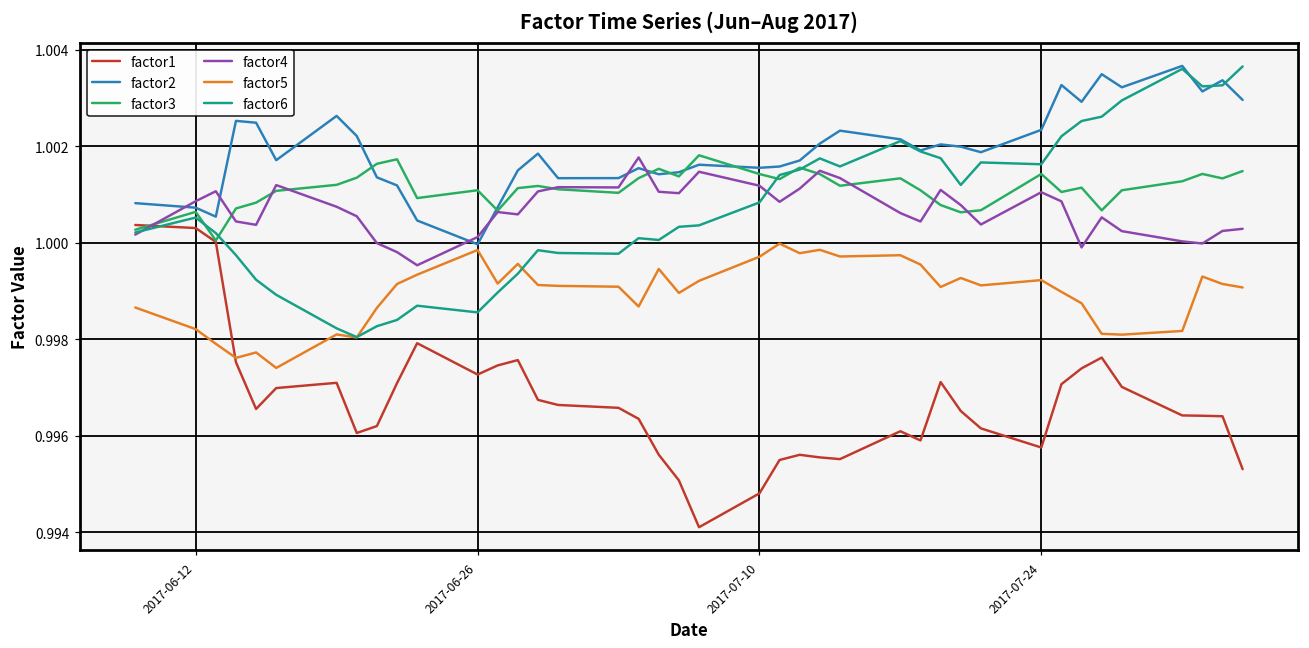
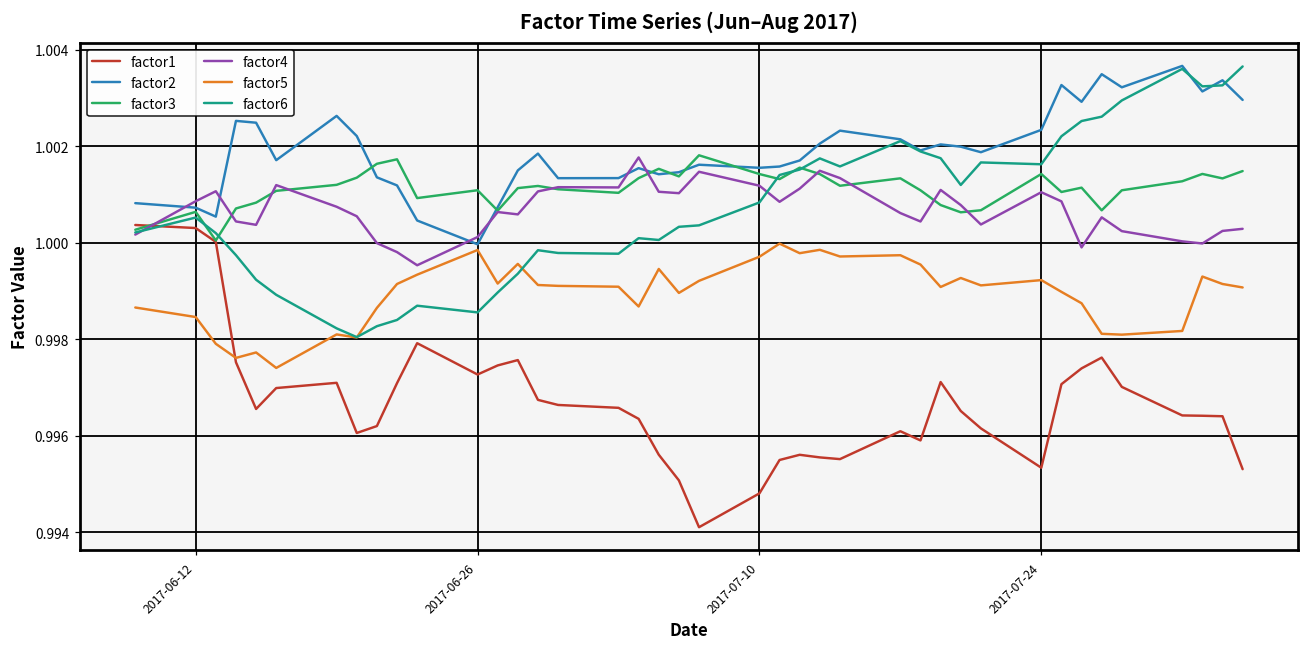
  {
    "factor1": {
      "2017-06-12": 1.0003,
      "2017-06-26": 0.9973,
      "2017-07-10": 0.9948,
-     "2017-07-24": 0.9958
+     "2017-07-24": 0.9953
    },
    "factor2": {
      "2017-06-12": 1.0007,
      "2017-06-26": 1.0000,
      "2017-07-10": 1.0015,
      "2017-07-24": 1.0023
    },
    "factor4": {
      "2017-06-12": 1.0009,
      "2017-06-26": 1.0001,
      "2017-07-10": 1.0012,
      "2017-07-24": 1.0010
    },
    "factor5": {
-     "2017-06-12": 0.9982,
+     "2017-06-12": 0.9985,
      "2017-06-26": 0.9998,
      "2017-07-10": 0.9997,
      "2017-07-24": 0.9992
    }
  }
